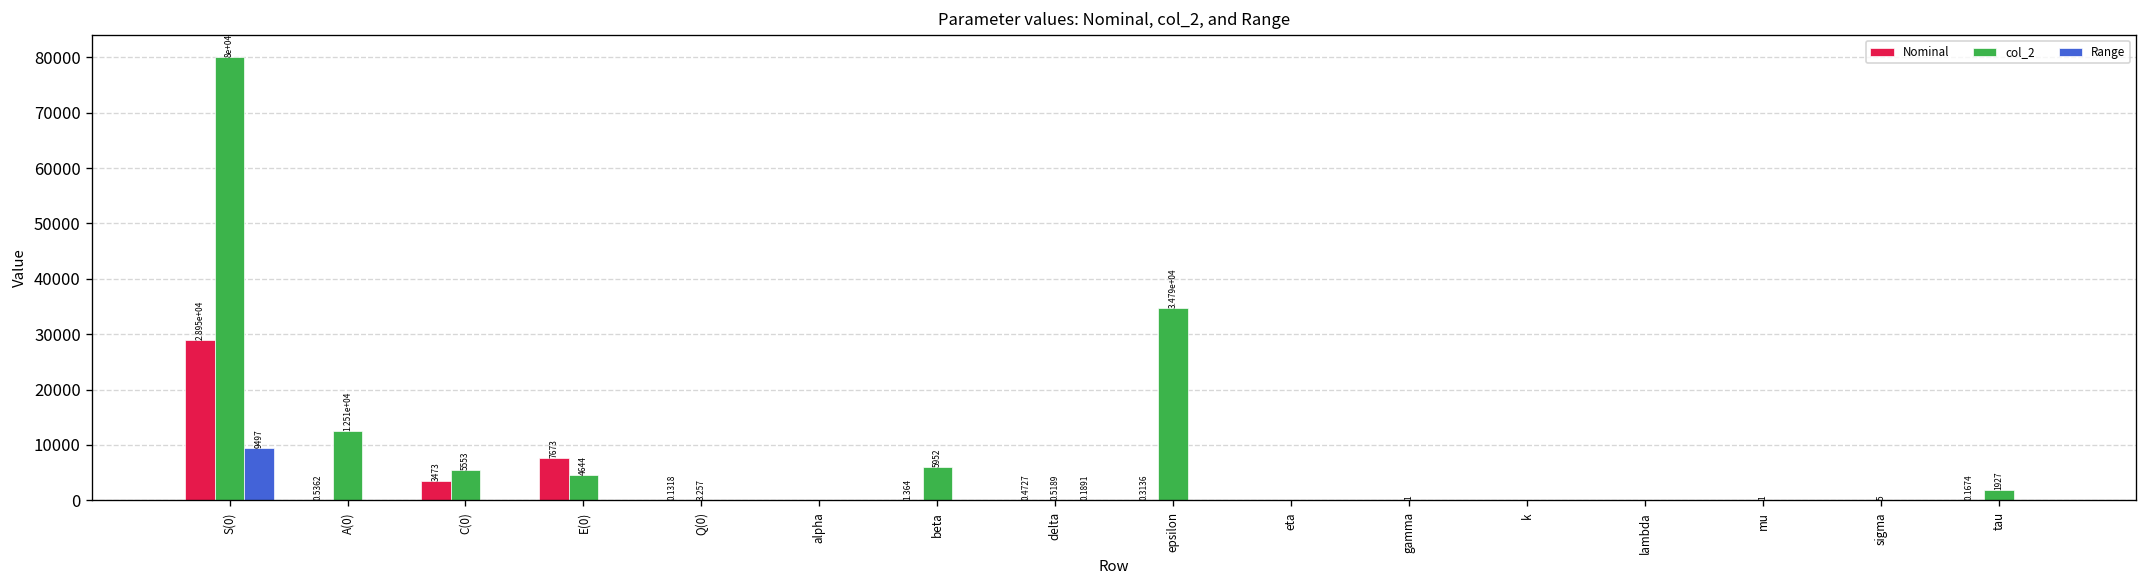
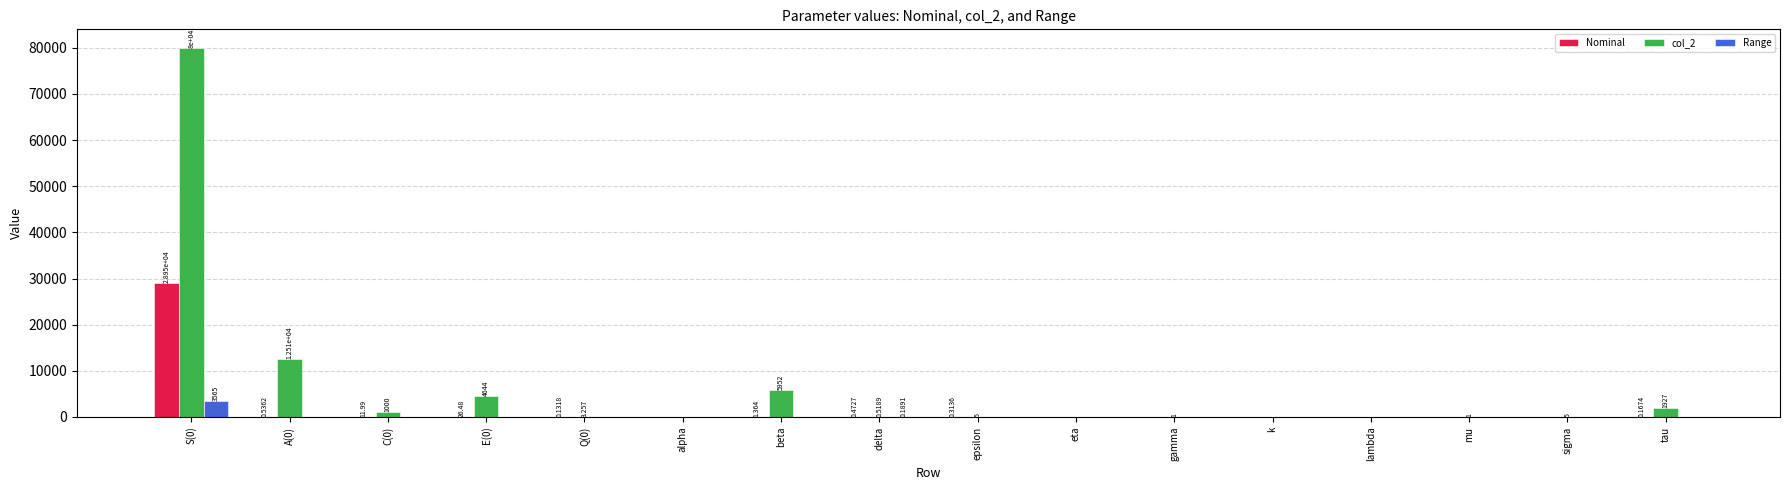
  {
    "Nominal": {
      "S(0)": "2.895e+04",
      "A(0)": "0.5362",
-     "C(0)": "3473",
-     "E(0)": "7673",
+     "C(0)": "11.99",
+     "E(0)": "26.48",
      "Q(0)": "0.1318",
      "beta": "1.364",
      "delta": "0.4727",
      "epsilon": "0.3136",
      "tau": "0.1674"
    },
    "col_2": {
      "S(0)": "8e+04",
-     "C(0)": "5553",
+     "C(0)": "1000",
      "E(0)": "4644",
      "Q(0)": "3.257",
      "beta": "5952",
      "delta": "0.5189",
-     "epsilon": "3.479e+04",
+     "epsilon": "5",
      "gamma": "1",
      "mu": "1",
      "sigma": "5",
      "tau": "1927"
    },
    "Range": {
-     "S(0)": "9497",
+     "S(0)": "3565",
      "delta": "0.1891"
    }
  }
